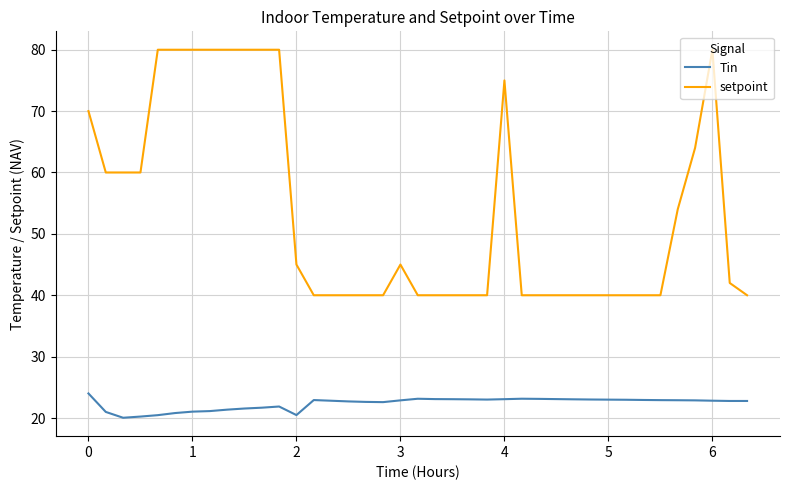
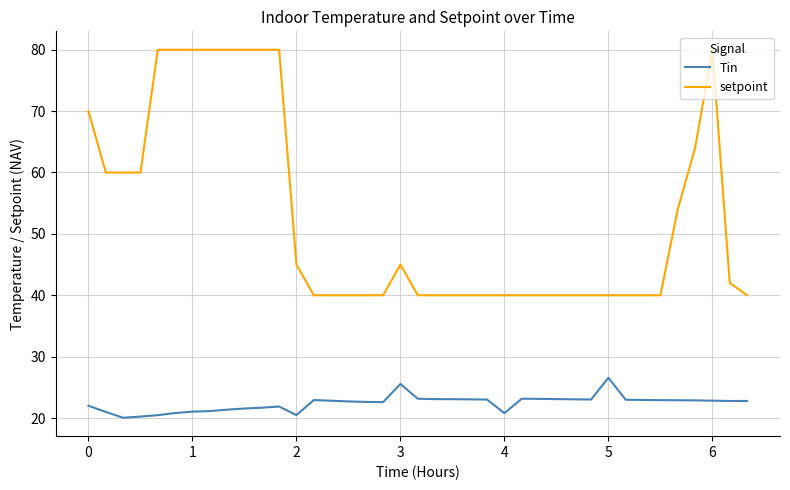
  {
    "Tin": {
-     "0": 24,
+     "0": 22,
      "1": 21,
      "2": 20,
-     "3": 23,
-     "4": 23,
-     "5": 23,
+     "3": 26,
+     "4": 21,
+     "5": 27,
      "6": 23
    },
    "setpoint": {
      "0": 70,
      "1": 80,
      "2": 45,
      "3": 45,
-     "4": 75,
+     "4": 40,
      "5": 40
    }
  }
